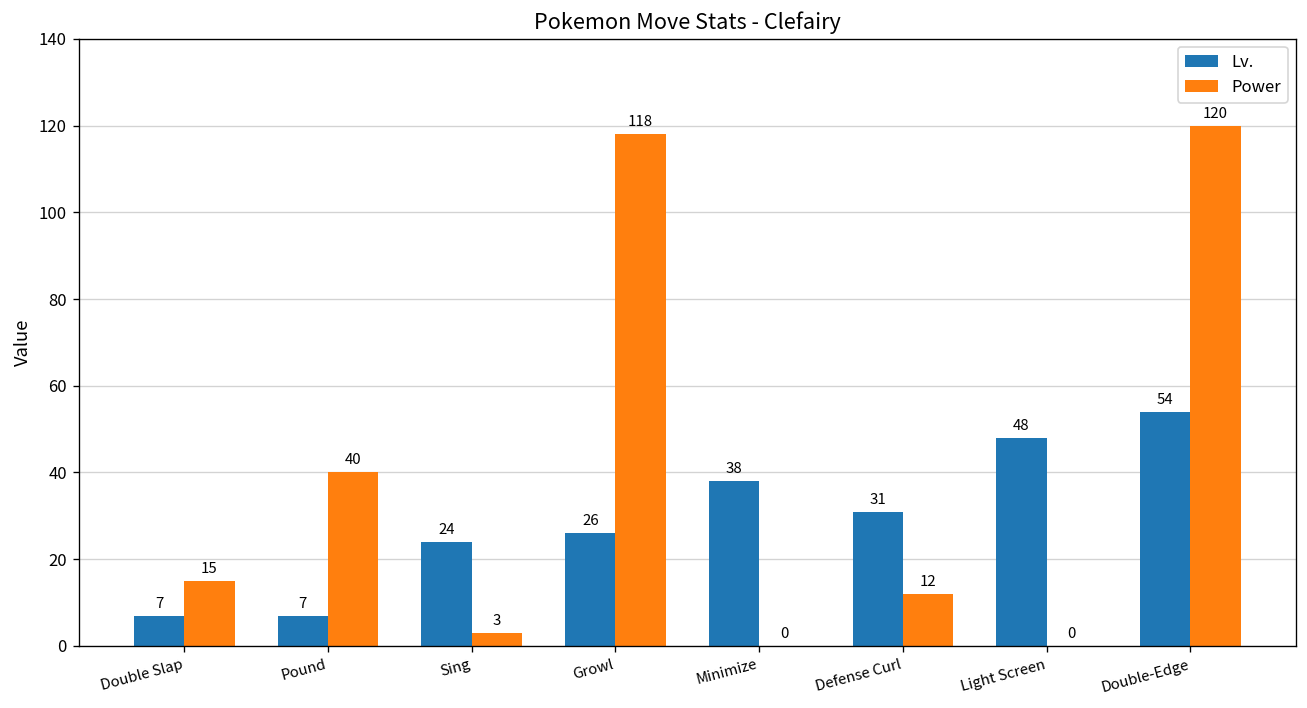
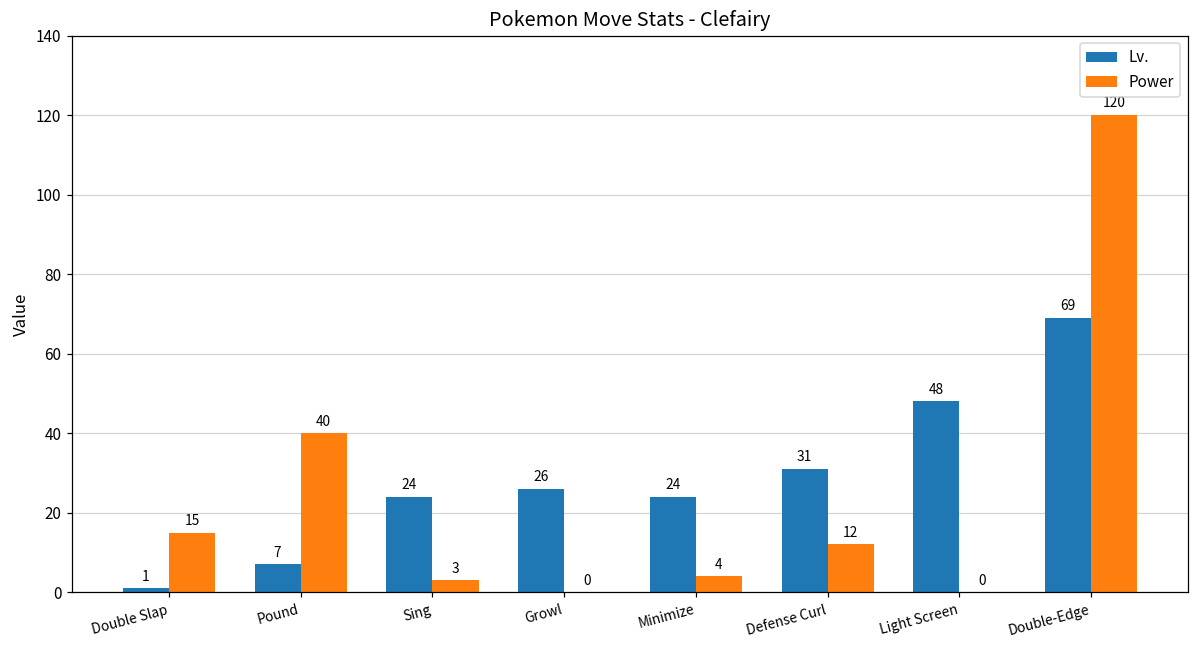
  {
    "Lv.": {
-     "Double Slap": 7,
+     "Double Slap": 1,
      "Pound": 7,
      "Sing": 24,
      "Growl": 26,
-     "Minimize": 38,
+     "Minimize": 24,
      "Defense Curl": 31,
      "Light Screen": 48,
-     "Double-Edge": 54
+     "Double-Edge": 69
    },
    "Power": {
      "Double Slap": 15,
      "Pound": 40,
      "Sing": 3,
-     "Growl": 118,
-     "Minimize": 0,
+     "Growl": 0,
+     "Minimize": 4,
      "Defense Curl": 12,
      "Light Screen": 0,
      "Double-Edge": 120
    }
  }
